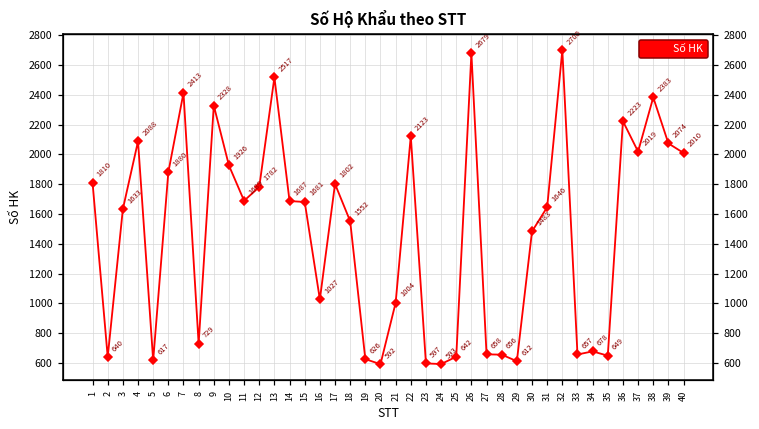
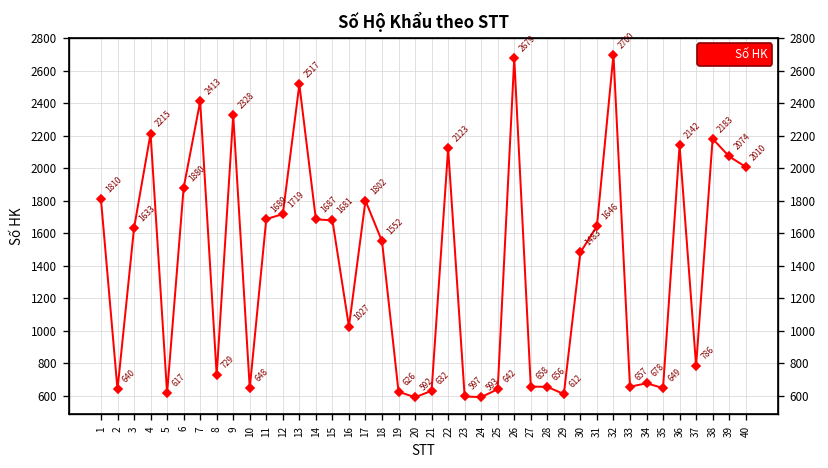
  {
    "1": 1810,
    "2": 640,
    "3": 1633,
-   "4": 2088,
+   "4": 2215,
    "5": 617,
    "6": 1880,
    "7": 2413,
    "8": 729,
    "9": 2328,
-   "10": 1926,
-   "12": 1782,
+   "10": 648,
+   "12": 1719,
    "13": 2517,
    "16": 1027,
    "17": 1802,
    "18": 1552,
    "19": 626,
-   "21": 1004,
+   "21": 632,
    "22": 2123,
    "23": 597,
    "25": 642,
    "26": 2679,
    "27": 658,
    "28": 656,
    "29": 612,
    "31": 1646,
    "32": 2700,
    "34": 678,
    "35": 649,
-   "36": 2223,
-   "37": 2019,
-   "38": 2383,
+   "36": 2142,
+   "37": 786,
+   "38": 2183,
    "39": 2074,
    "40": 2010
  }
